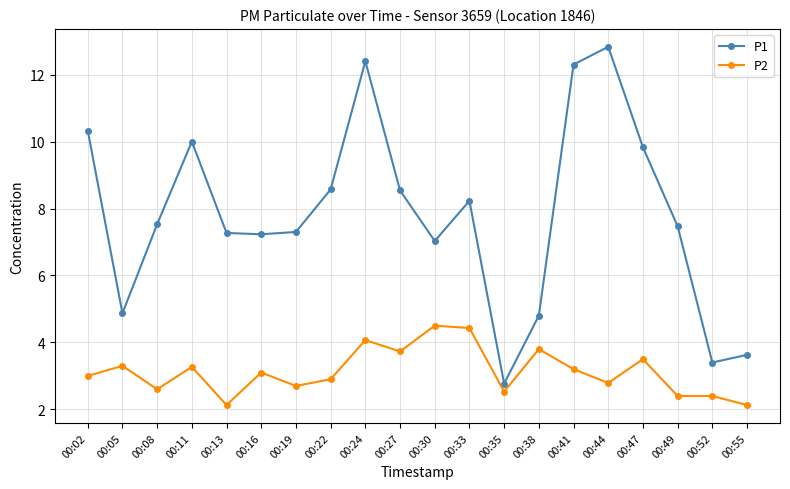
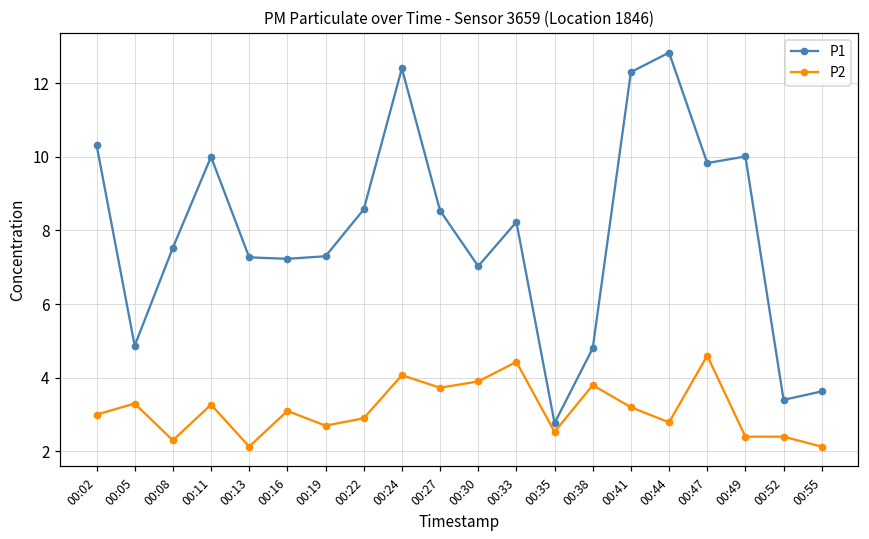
  {
    "P1": {
      "00:02": 10.3,
      "00:05": 4.9,
      "00:08": 7.5,
      "00:11": 10.0,
      "00:13": 7.3,
      "00:16": 7.2,
      "00:19": 7.3,
      "00:22": 8.6,
      "00:24": 12.4,
      "00:27": 8.5,
      "00:30": 7.0,
      "00:33": 8.2,
      "00:35": 2.8,
      "00:38": 4.8,
      "00:41": 12.3,
      "00:44": 12.8,
      "00:47": 9.8,
-     "00:49": 7.5,
+     "00:49": 10.0,
      "00:52": 3.4,
      "00:55": 3.6
    },
    "P2": {
      "00:02": 3.0,
      "00:05": 3.3,
-     "00:08": 2.6,
+     "00:08": 2.3,
      "00:11": 3.3,
      "00:13": 2.1,
      "00:16": 3.1,
      "00:19": 2.7,
      "00:22": 2.9,
      "00:24": 4.1,
      "00:27": 3.7,
-     "00:30": 4.5,
+     "00:30": 3.9,
      "00:33": 4.4,
      "00:35": 2.5,
      "00:38": 3.8,
      "00:41": 3.2,
      "00:44": 2.8,
-     "00:47": 3.5,
+     "00:47": 4.6,
      "00:49": 2.4,
      "00:52": 2.4,
      "00:55": 2.1
    }
  }
